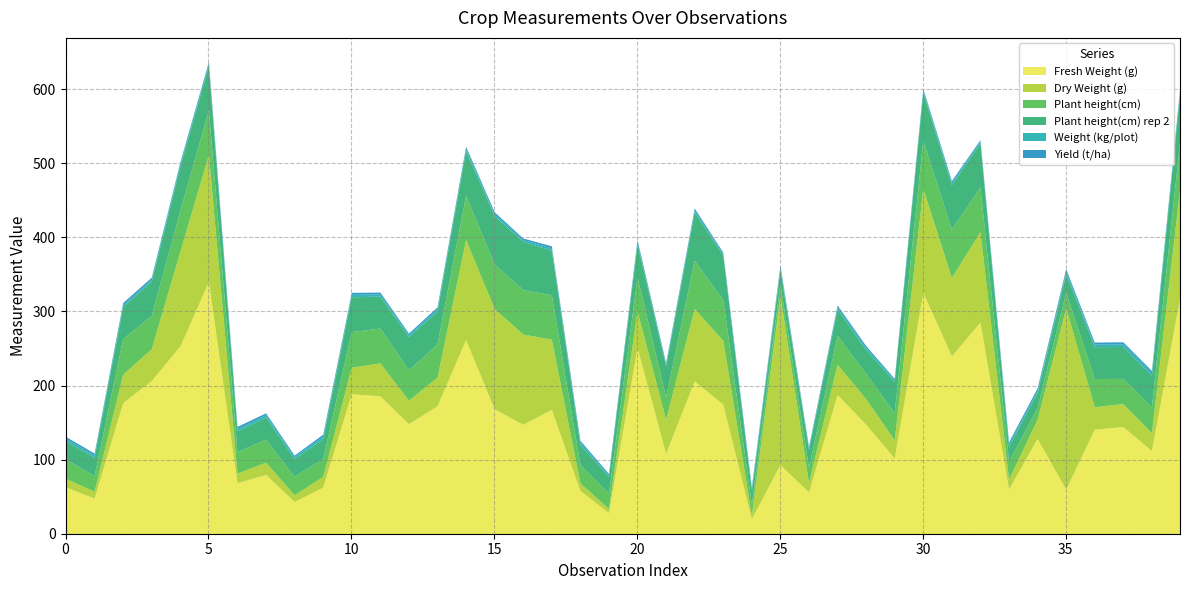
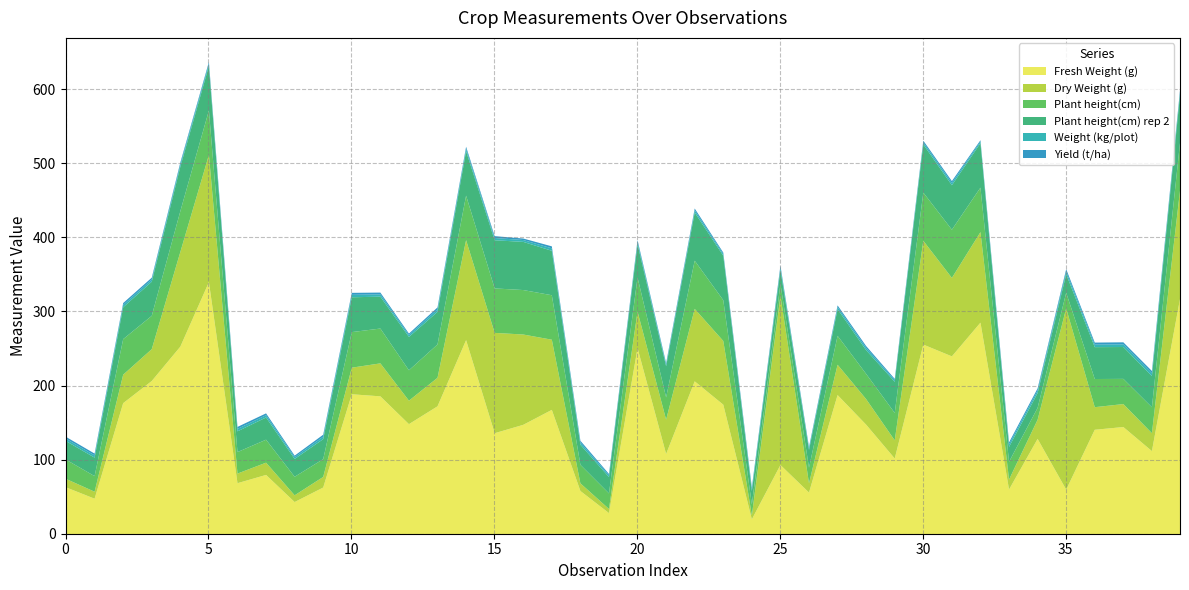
  {
    "Fresh Weight (g)": {
      "0": 60,
      "5": 340,
      "10": 190,
-     "15": 170,
+     "15": 140,
      "20": 250,
      "25": 90,
-     "30": 330,
+     "30": 260,
      "35": 60
    },
    "Dry Weight (g)": {
      "0": 10,
      "5": 170,
      "10": 40,
      "15": 140,
      "20": 50,
      "25": 230,
      "30": 140,
      "35": 240
    }
  }
